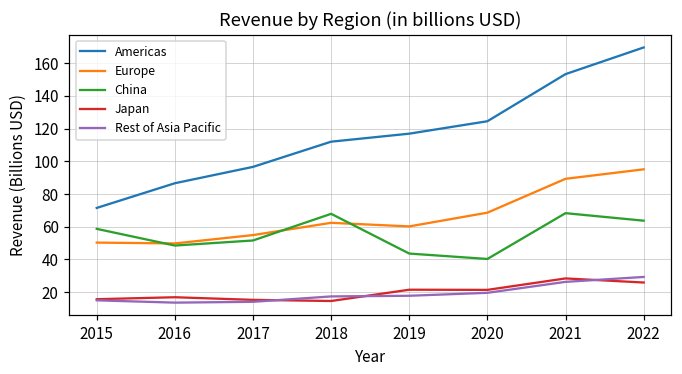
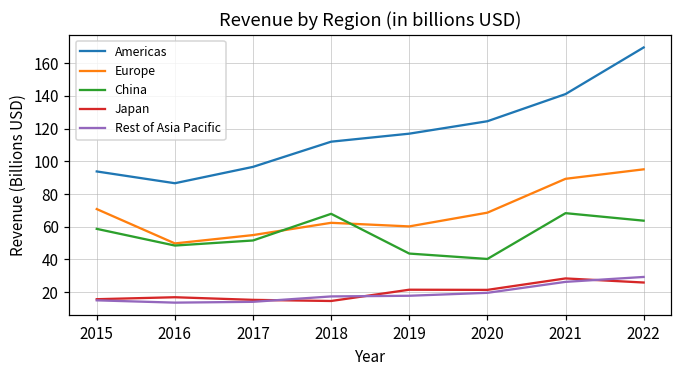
  {
    "Americas": {
-     "2015": 72,
+     "2015": 94,
      "2016": 87,
      "2017": 97,
      "2018": 112,
      "2019": 117,
      "2020": 125,
-     "2021": 153,
+     "2021": 141,
      "2022": 170
    },
    "Europe": {
-     "2015": 50,
+     "2015": 71,
      "2017": 55,
      "2018": 62,
      "2019": 60,
      "2020": 69,
      "2021": 89,
      "2022": 95
    },
    "China": {
      "2015": 59,
      "2017": 52,
      "2018": 68,
      "2019": 44,
      "2020": 40,
      "2021": 68,
      "2022": 64
    },
    "Japan": {
      "2016": 17,
      "2018": 15,
      "2019": 22,
      "2020": 21,
      "2021": 28,
      "2022": 26
    },
    "Rest of Asia Pacific": {
      "2016": 14,
      "2018": 17,
      "2019": 18,
      "2020": 20,
      "2021": 26,
      "2022": 29
    }
  }
